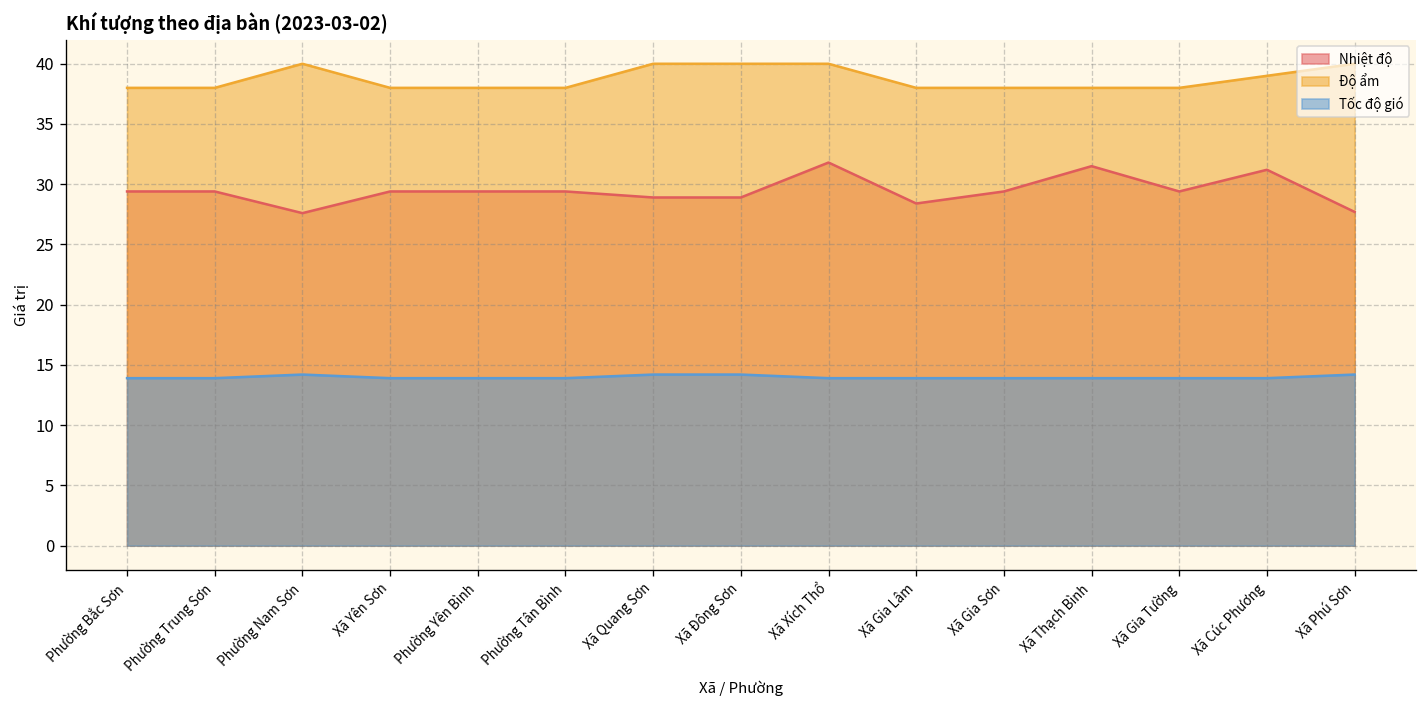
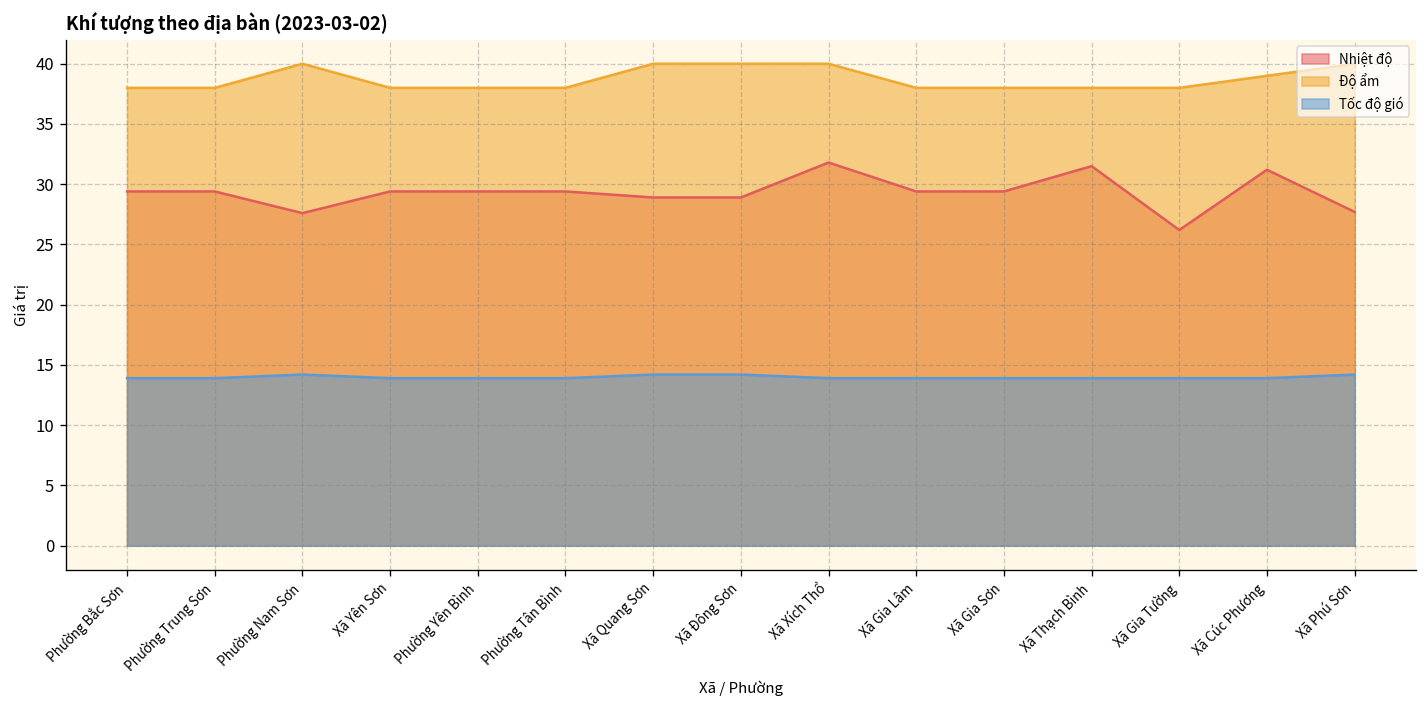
  {
    "Nhiệt độ": {
      "Phường Bắc Sơn": 29.4,
      "Phường Trung Sơn": 29.4,
      "Phường Nam Sơn": 27.6,
      "Xã Yên Sơn": 29.4,
      "Phường Yên Bình": 29.4,
      "Phường Tân Bình": 29.4,
      "Xã Quang Sơn": 28.9,
      "Xã Đông Sơn": 28.9,
      "Xã Xích Thổ": 31.8,
-     "Xã Gia Lâm": 28.4,
+     "Xã Gia Lâm": 29.4,
      "Xã Gia Sơn": 29.4,
      "Xã Thạch Bình": 31.5,
-     "Xã Gia Tường": 29.4,
+     "Xã Gia Tường": 26.2,
      "Xã Cúc Phương": 31.2,
      "Xã Phú Sơn": 27.7
    },
    "Độ ẩm": {
      "Phường Bắc Sơn": 38.0,
      "Phường Trung Sơn": 38.0,
      "Phường Nam Sơn": 40.0,
      "Xã Yên Sơn": 38.0,
      "Phường Yên Bình": 38.0,
      "Phường Tân Bình": 38.0,
      "Xã Quang Sơn": 40.0,
      "Xã Đông Sơn": 40.0,
      "Xã Xích Thổ": 40.0,
      "Xã Gia Lâm": 38.0,
      "Xã Gia Sơn": 38.0,
      "Xã Thạch Bình": 38.0,
      "Xã Gia Tường": 38.0,
      "Xã Cúc Phương": 39.0
    },
    "Tốc độ gió": {
      "Phường Bắc Sơn": 13.9,
      "Phường Trung Sơn": 13.9,
      "Phường Nam Sơn": 14.2,
      "Xã Yên Sơn": 13.9,
      "Phường Yên Bình": 13.9,
      "Phường Tân Bình": 13.9,
      "Xã Quang Sơn": 14.2,
      "Xã Đông Sơn": 14.2,
      "Xã Xích Thổ": 13.9,
      "Xã Gia Lâm": 13.9,
      "Xã Gia Sơn": 13.9,
      "Xã Thạch Bình": 13.9,
      "Xã Gia Tường": 13.9,
      "Xã Cúc Phương": 13.9,
      "Xã Phú Sơn": 14.2
    }
  }
